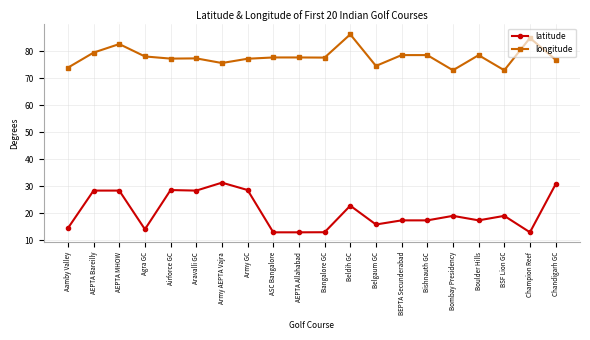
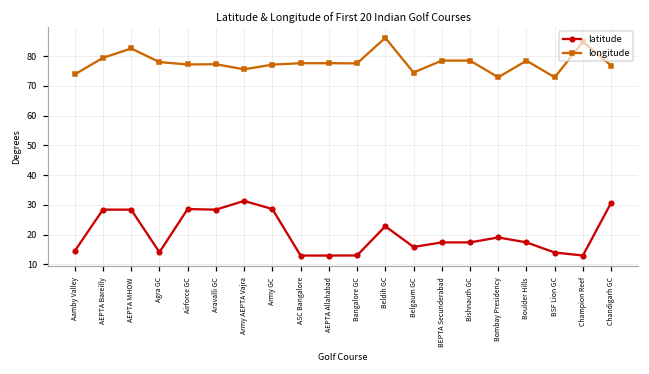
  {
    "latitude": {
      "Aamby Valley": 14,
      "AEPTA Bareilly": 28,
      "AEPTA MHOW": 28,
      "Agra GC": 14,
      "Airforce GC": 29,
      "Aravalli GC": 28,
      "Army AEPTA Vajra": 31,
      "Army GC": 29,
      "ASC Bangalore": 13,
      "AEPTA Allahabad": 13,
      "Bangalore GC": 13,
      "Beldih GC": 23,
      "Belgaum GC": 16,
      "BEPTA Secunderabad": 17,
      "Bishnauth GC": 17,
      "Bombay Presidency": 19,
      "Boulder Hills": 17,
-     "BSF Lion GC": 19,
+     "BSF Lion GC": 14,
      "Champion Reef": 13,
      "Chandigarh GC": 31
    },
    "longitude": {
      "Aamby Valley": 74,
      "AEPTA Bareilly": 79,
      "AEPTA MHOW": 83,
      "Agra GC": 78,
      "Airforce GC": 77,
      "Aravalli GC": 77,
      "Army AEPTA Vajra": 76,
      "Army GC": 77,
      "ASC Bangalore": 78,
      "AEPTA Allahabad": 78,
      "Bangalore GC": 78,
      "Beldih GC": 86,
      "Belgaum GC": 74,
      "BEPTA Secunderabad": 79,
      "Bishnauth GC": 79,
      "Bombay Presidency": 73,
      "Boulder Hills": 78,
      "BSF Lion GC": 73,
      "Chandigarh GC": 77
    }
  }
